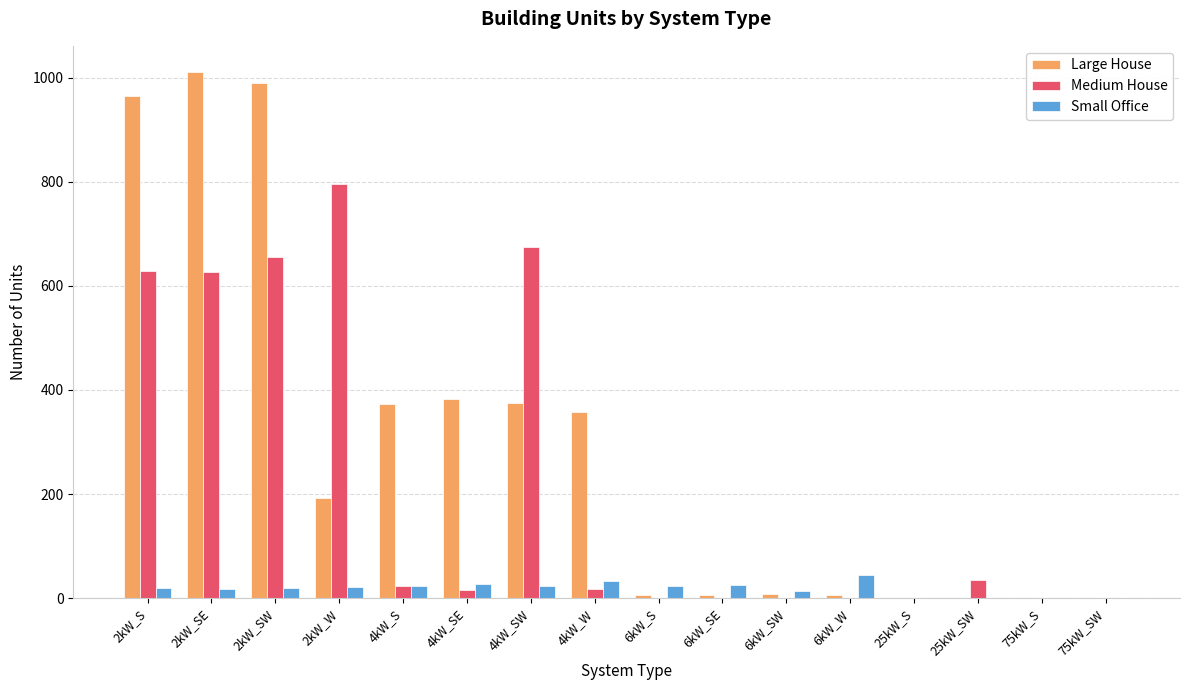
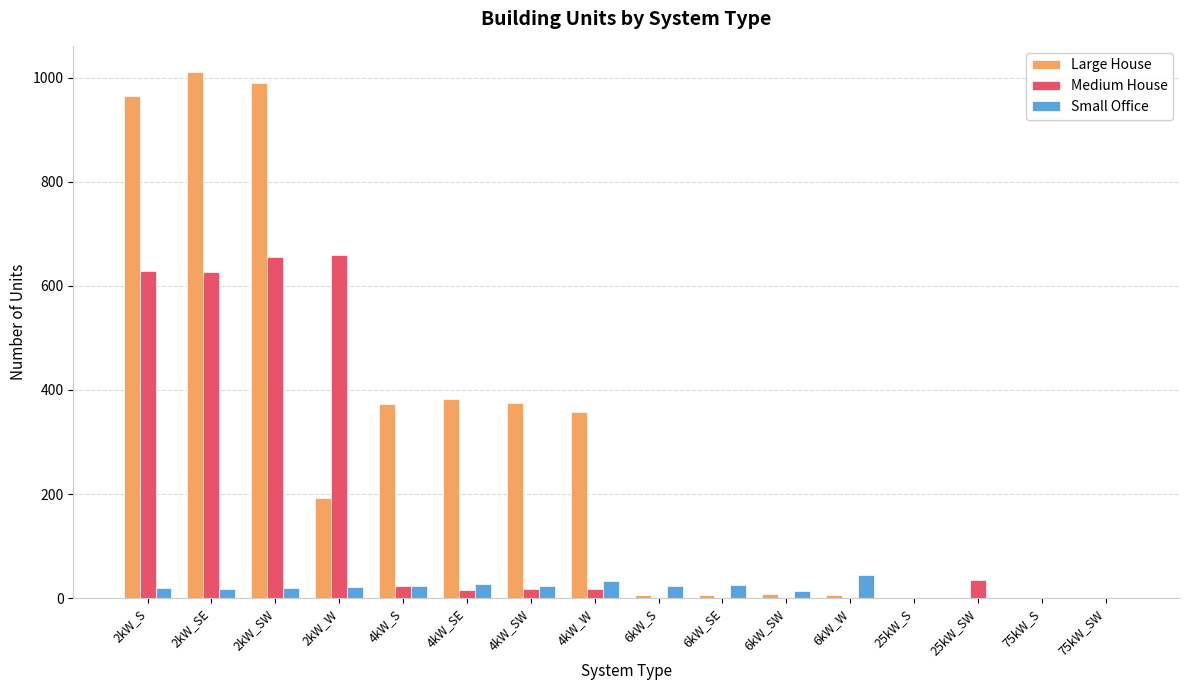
  {
    "Large House": {
      "2kW_S": 970,
      "2kW_SE": 1010,
      "2kW_SW": 990,
      "2kW_W": 190,
      "4kW_S": 370,
      "4kW_SE": 380,
      "4kW_SW": 380,
      "4kW_W": 360,
      "6kW_S": 10,
      "6kW_SE": 10,
      "6kW_SW": 10,
      "6kW_W": 10,
      "25kW_S": 0,
      "25kW_SW": 0,
      "75kW_S": 0,
      "75kW_SW": 0
    },
    "Medium House": {
      "2kW_S": 630,
      "2kW_SE": 630,
      "2kW_SW": 660,
-     "2kW_W": 800,
+     "2kW_W": 660,
      "4kW_S": 20,
      "4kW_SE": 20,
-     "4kW_SW": 670,
+     "4kW_SW": 20,
      "4kW_W": 20,
      "6kW_S": 0,
      "6kW_SE": 0,
      "6kW_SW": 0,
      "6kW_W": 0,
      "25kW_S": 0,
      "25kW_SW": 40,
      "75kW_S": 0,
      "75kW_SW": 0
    },
    "Small Office": {
      "2kW_S": 20,
      "2kW_SE": 20,
      "2kW_SW": 20,
      "2kW_W": 20,
      "4kW_S": 20,
      "4kW_SE": 30,
      "4kW_SW": 20,
      "4kW_W": 30,
      "6kW_S": 20,
      "6kW_SE": 30,
      "6kW_SW": 10,
      "6kW_W": 50,
      "25kW_S": 0,
      "25kW_SW": 0,
      "75kW_S": 0,
      "75kW_SW": 0
    }
  }
